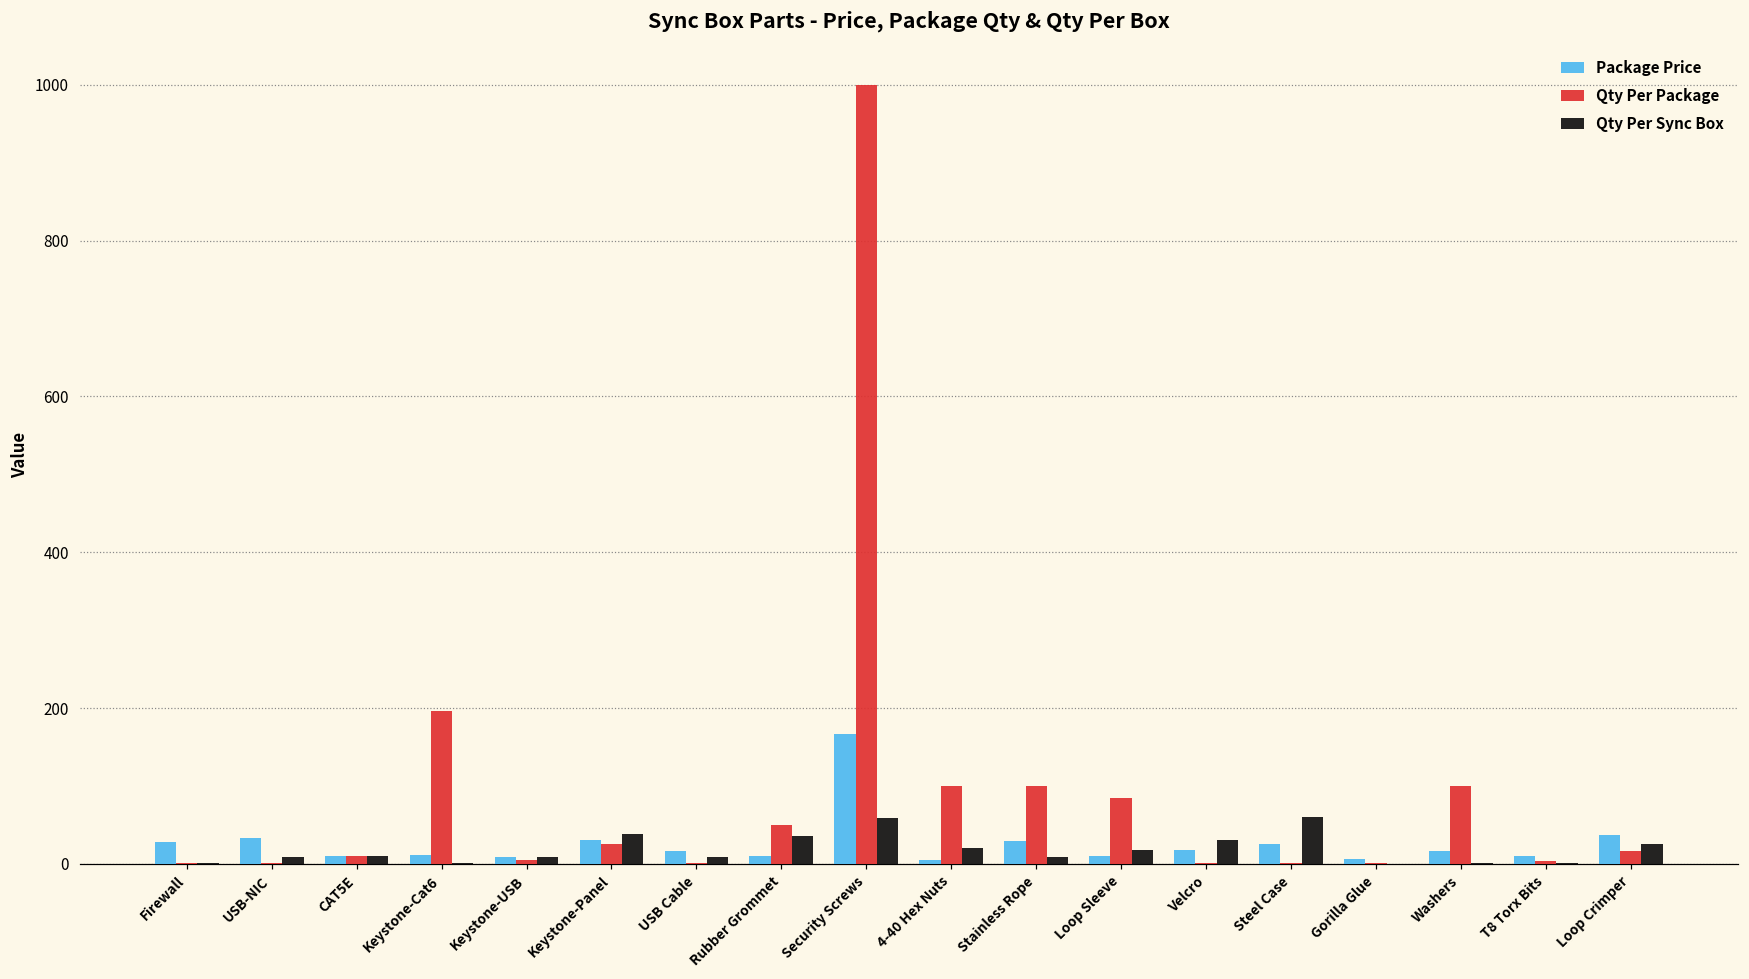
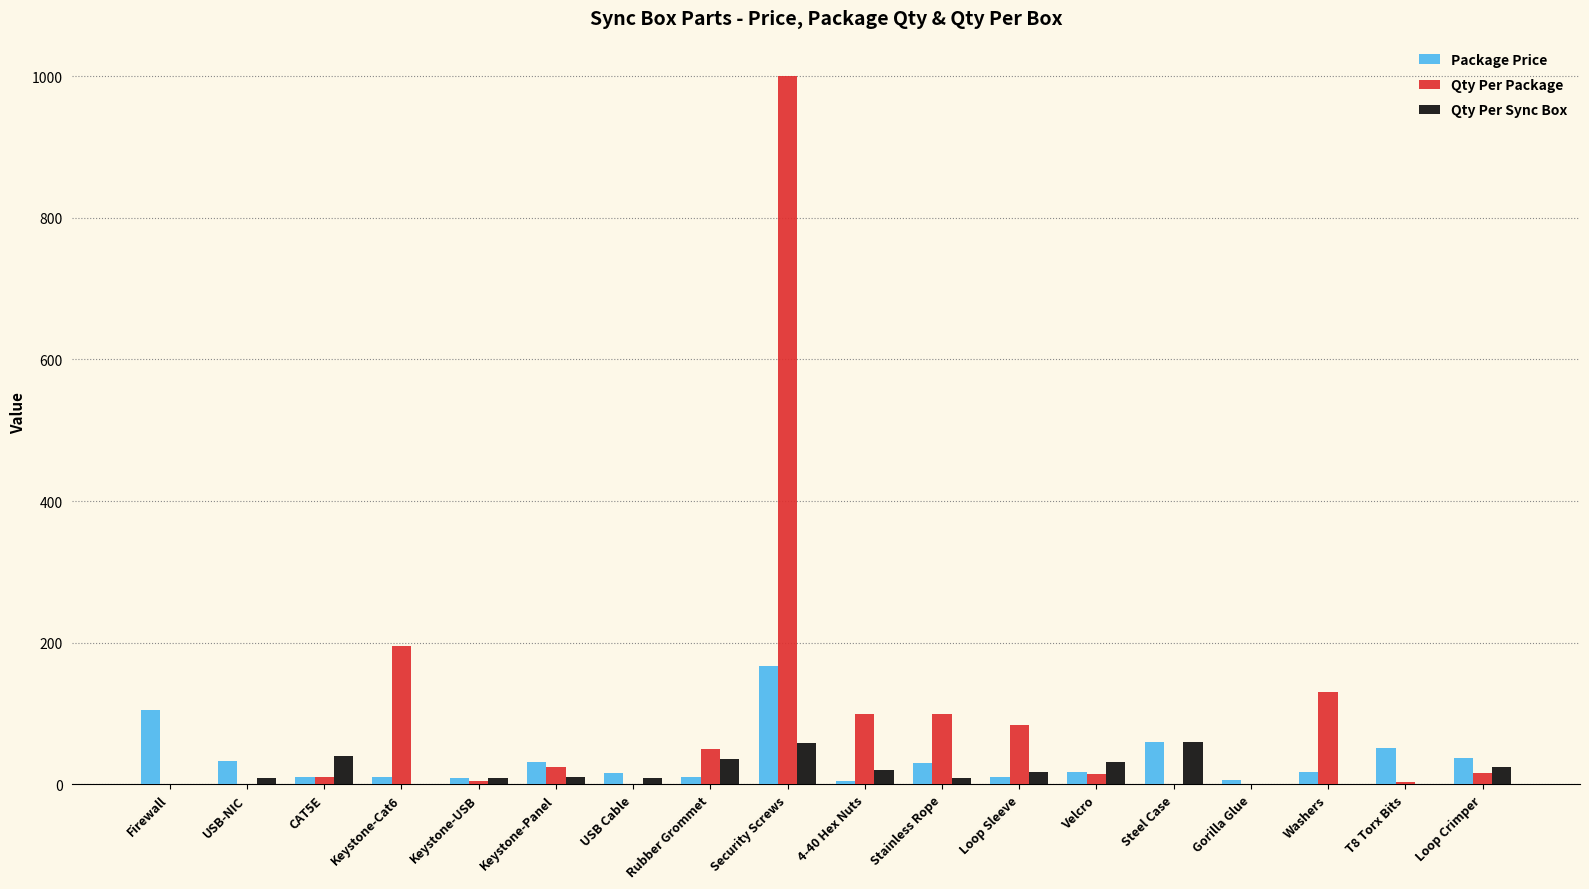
  {
    "Package Price": {
-     "Firewall": 30,
+     "Firewall": 110,
      "USB-NIC": 30,
      "CAT5E": 10,
      "Keystone-Cat6": 10,
      "Keystone-USB": 10,
      "Keystone-Panel": 30,
      "USB Cable": 20,
      "Rubber Grommet": 10,
      "Security Screws": 170,
      "4-40 Hex Nuts": 10,
      "Stainless Rope": 30,
      "Loop Sleeve": 10,
      "Velcro": 20,
-     "Steel Case": 30,
+     "Steel Case": 60,
      "Gorilla Glue": 10,
      "Washers": 20,
-     "T8 Torx Bits": 10,
+     "T8 Torx Bits": 50,
      "Loop Crimper": 40
    },
    "Qty Per Package": {
      "CAT5E": 10,
      "Keystone-Cat6": 200,
      "Keystone-USB": 10,
      "Keystone-Panel": 30,
      "Rubber Grommet": 50,
      "Security Screws": 1000,
      "4-40 Hex Nuts": 100,
      "Stainless Rope": 100,
      "Loop Sleeve": 80,
-     "Velcro": 0,
-     "Washers": 100,
+     "Velcro": 10,
+     "Washers": 130,
      "T8 Torx Bits": 0,
      "Loop Crimper": 20
    },
    "Qty Per Sync Box": {
      "USB-NIC": 10,
-     "CAT5E": 10,
+     "CAT5E": 40,
      "Keystone-USB": 10,
-     "Keystone-Panel": 40,
+     "Keystone-Panel": 10,
      "USB Cable": 10,
      "Rubber Grommet": 40,
      "Security Screws": 60,
      "4-40 Hex Nuts": 20,
      "Stainless Rope": 10,
      "Loop Sleeve": 20,
      "Velcro": 30,
      "Steel Case": 60,
      "Loop Crimper": 30
    }
  }
